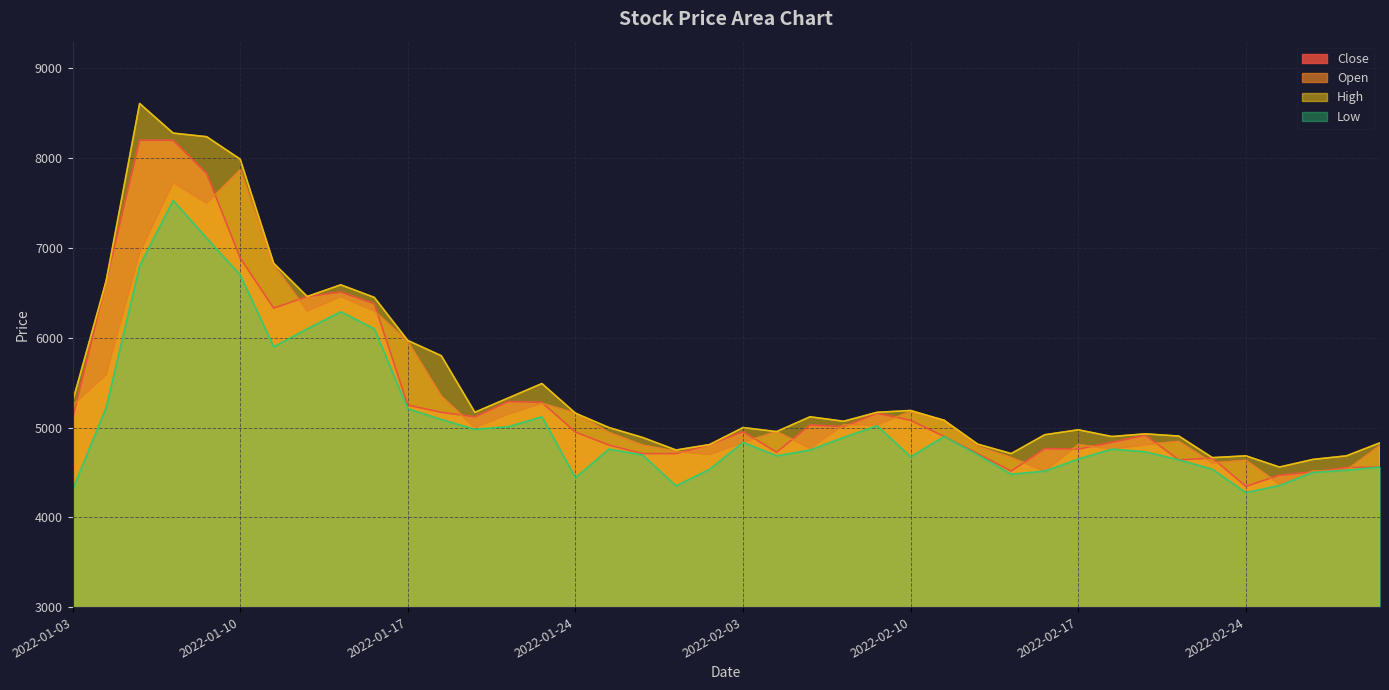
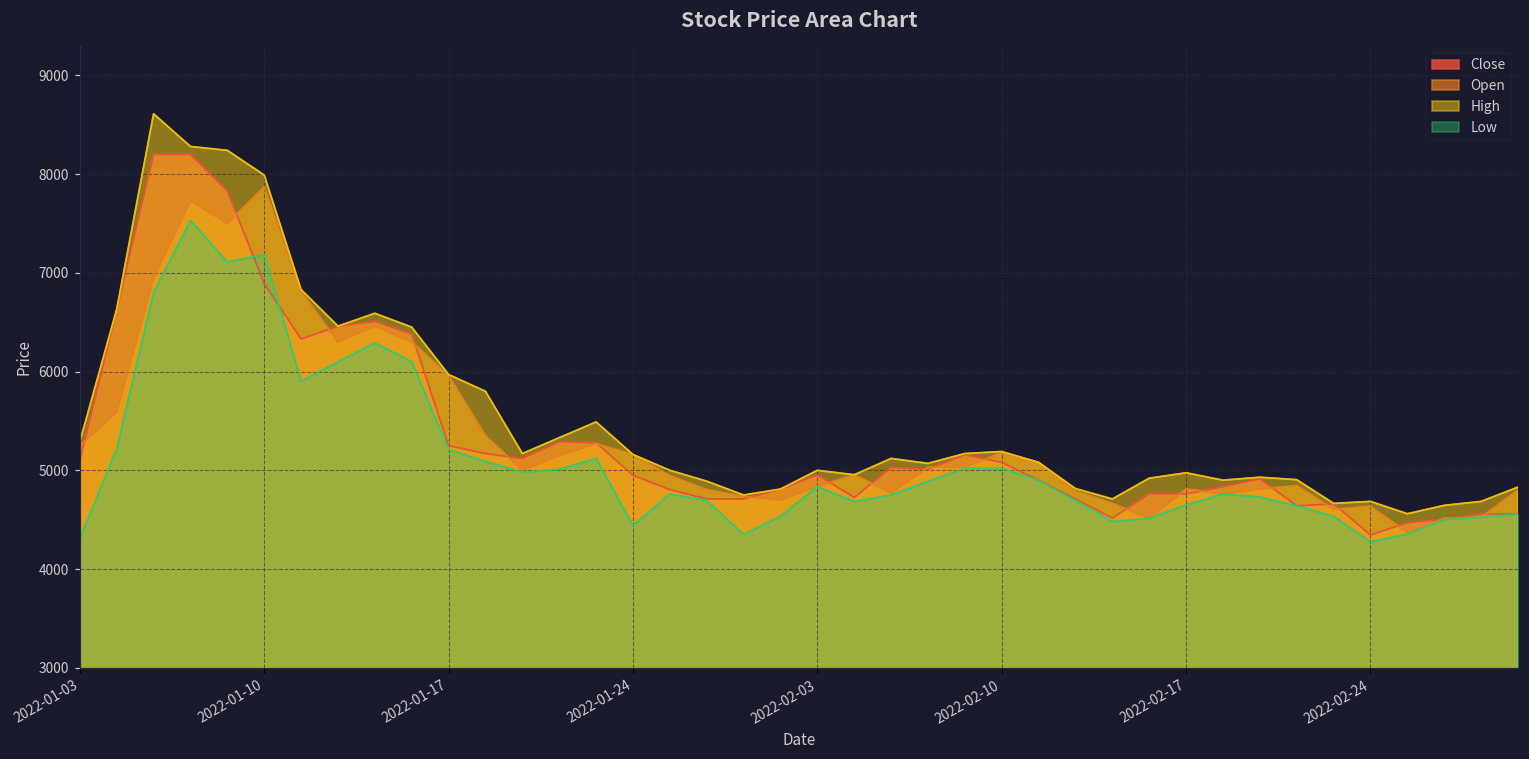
  {
    "Low": {
      "2022-01-03": 4300,
-     "2022-01-10": 6700,
+     "2022-01-10": 7200,
      "2022-01-17": 5200,
      "2022-01-24": 4400,
-     "2022-02-10": 4700,
+     "2022-02-10": 5000,
      "2022-02-17": 4700,
      "2022-02-24": 4300
    }
  }
